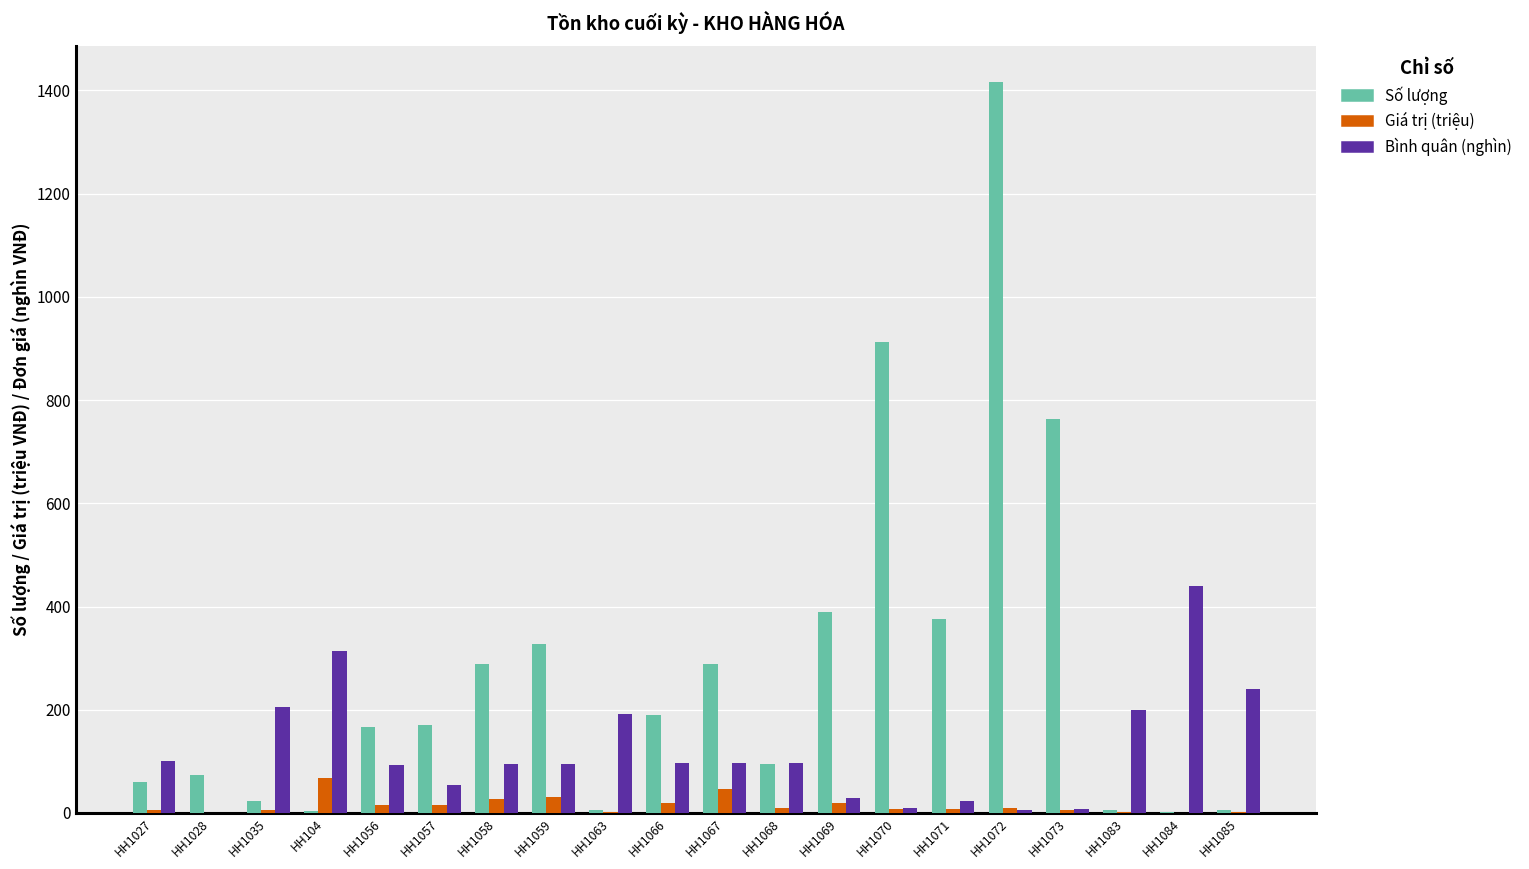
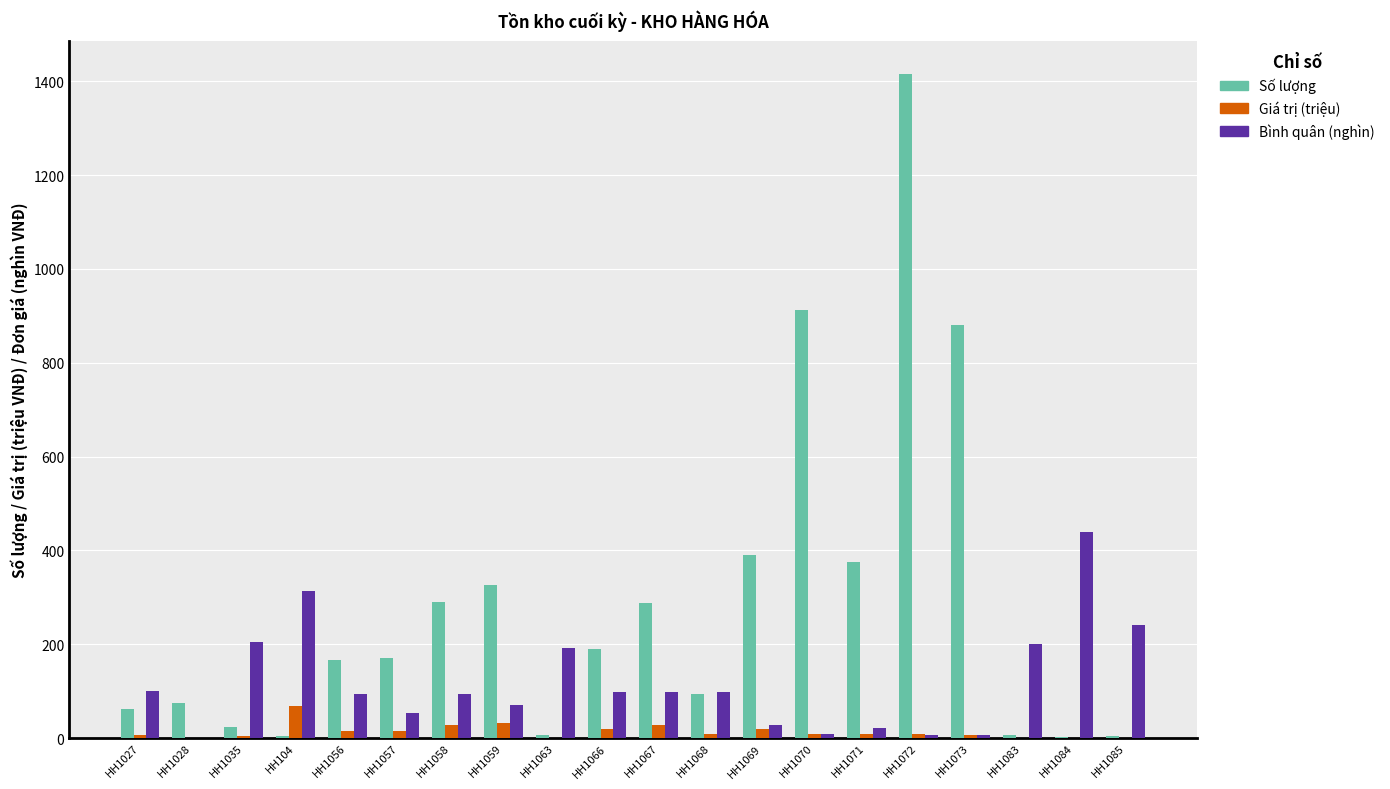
  {
    "Số lượng": {
      "HH1027": 60,
      "HH1028": 70,
      "HH1035": 20,
      "HH1056": 170,
      "HH1057": 170,
      "HH1058": 290,
      "HH1059": 330,
      "HH1063": 10,
      "HH1066": 190,
      "HH1067": 290,
      "HH1068": 100,
      "HH1069": 390,
      "HH1070": 910,
      "HH1071": 380,
      "HH1072": 1420,
-     "HH1073": 760,
+     "HH1073": 880,
      "HH1083": 10
    },
    "Giá trị (triệu)": {
      "HH1027": 10,
      "HH1028": 0,
      "HH104": 70,
      "HH1056": 20,
      "HH1057": 20,
      "HH1058": 30,
      "HH1059": 30,
      "HH1066": 20,
-     "HH1067": 50,
+     "HH1067": 30,
      "HH1068": 10,
      "HH1069": 20,
      "HH1070": 10,
      "HH1071": 10,
      "HH1072": 10,
      "HH1073": 10
    },
    "Bình quân (nghìn)": {
      "HH1027": 100,
      "HH1028": 0,
      "HH1035": 210,
      "HH104": 310,
      "HH1056": 90,
      "HH1057": 50,
      "HH1058": 90,
-     "HH1059": 100,
+     "HH1059": 70,
      "HH1063": 190,
      "HH1066": 100,
      "HH1067": 100,
      "HH1068": 100,
      "HH1069": 30,
      "HH1070": 10,
      "HH1071": 20,
      "HH1072": 10,
      "HH1073": 10,
      "HH1083": 200,
      "HH1084": 440,
      "HH1085": 240
    }
  }
